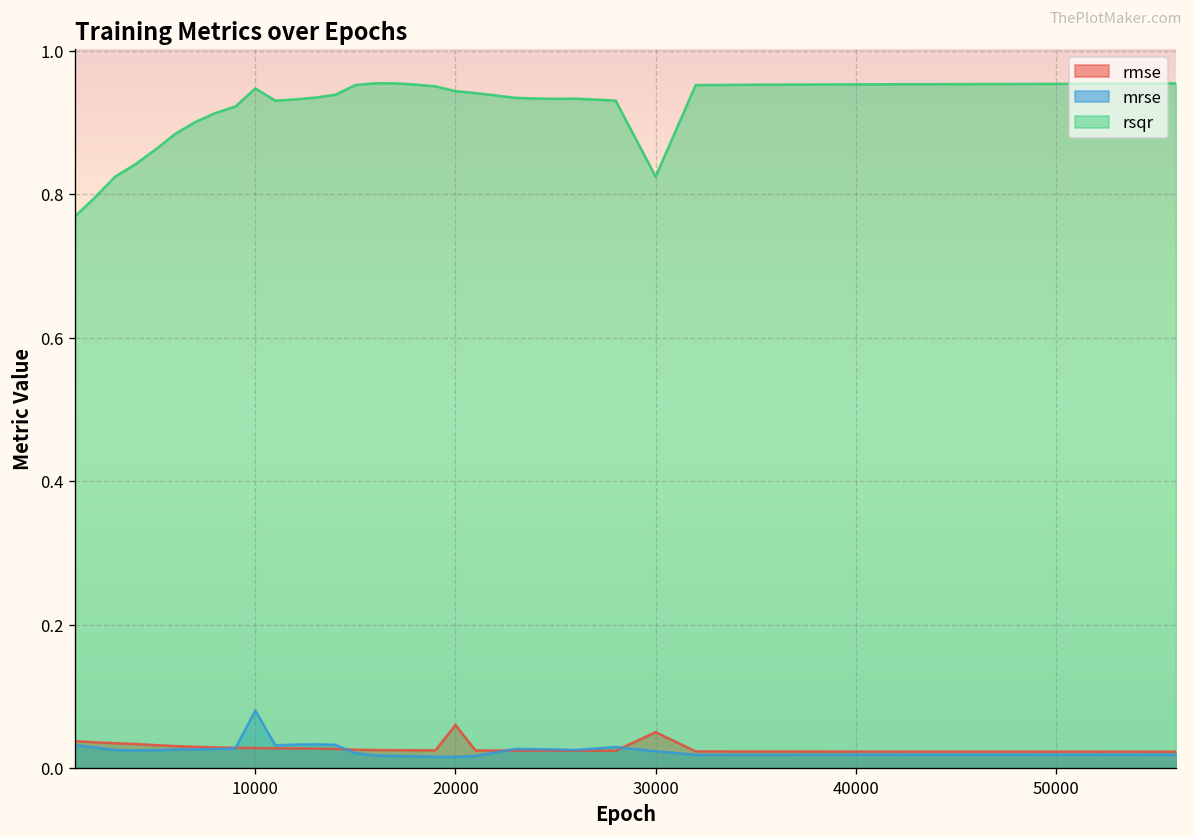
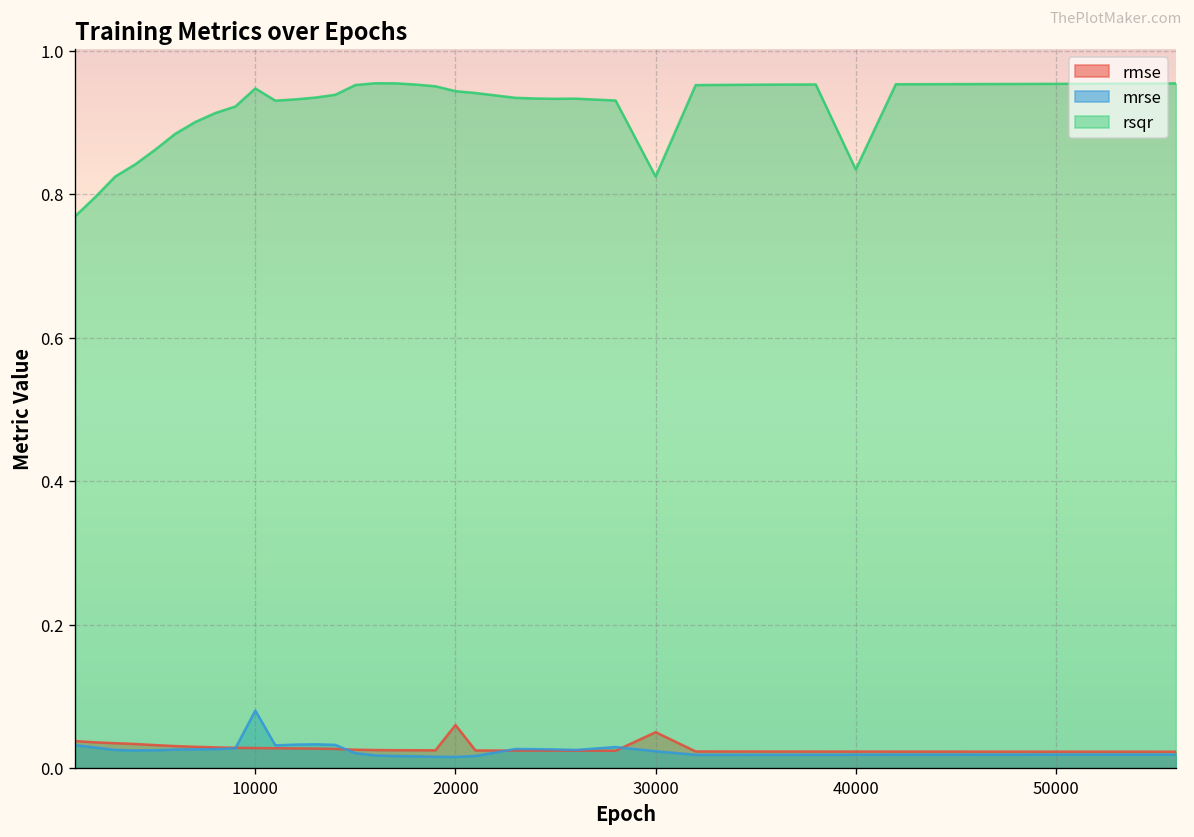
  {
    "rmse": {
      "10000": 0.03,
      "20000": 0.06,
      "30000": 0.05,
      "40000": 0.02
    },
    "mrse": {
      "10000": 0.08,
      "20000": 0.02,
      "30000": 0.02,
      "40000": 0.02
    },
    "rsqr": {
      "10000": 0.95,
      "20000": 0.94,
      "30000": 0.82,
-     "40000": 0.95,
+     "40000": 0.83,
      "50000": 0.95
    }
  }
